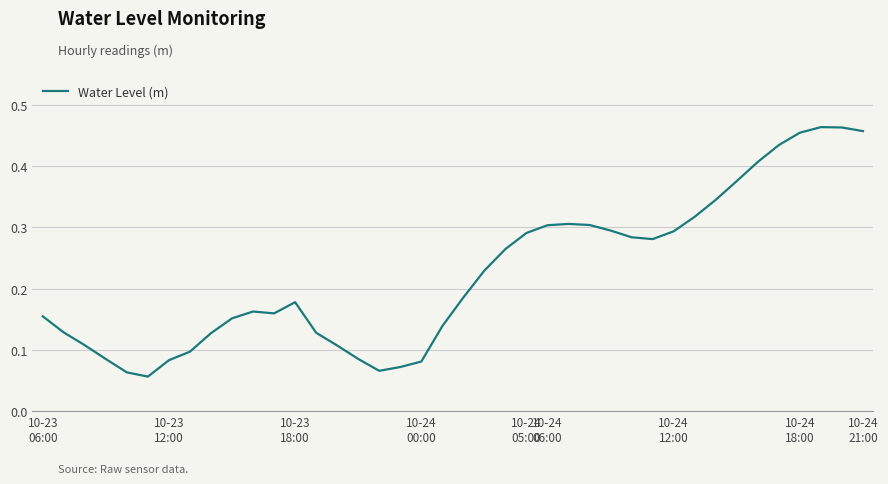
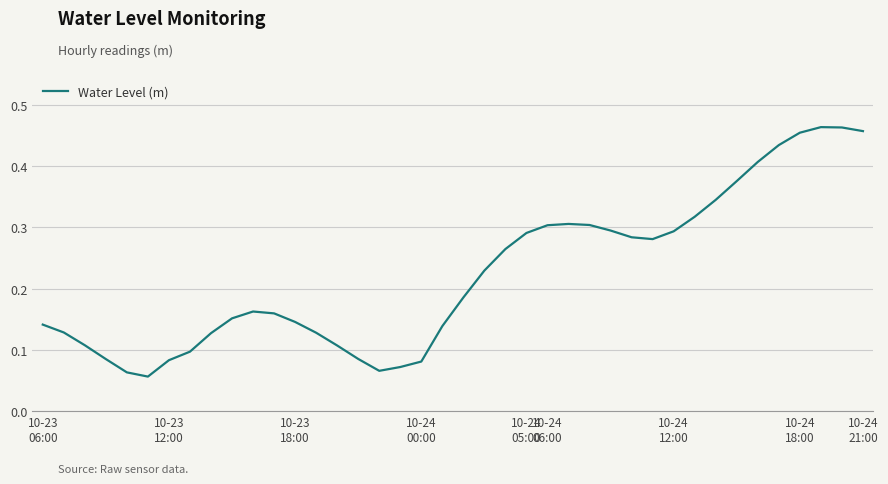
  {
-   "10-23 06:00": 0.15,
+   "10-23 06:00": 0.14,
    "10-23 12:00": 0.08,
-   "10-23 18:00": 0.18,
+   "10-23 18:00": 0.15,
    "10-24 00:00": 0.08,
    "10-24 12:00": 0.29,
    "10-24 18:00": 0.45,
    "10-24 21:00": 0.46
  }
